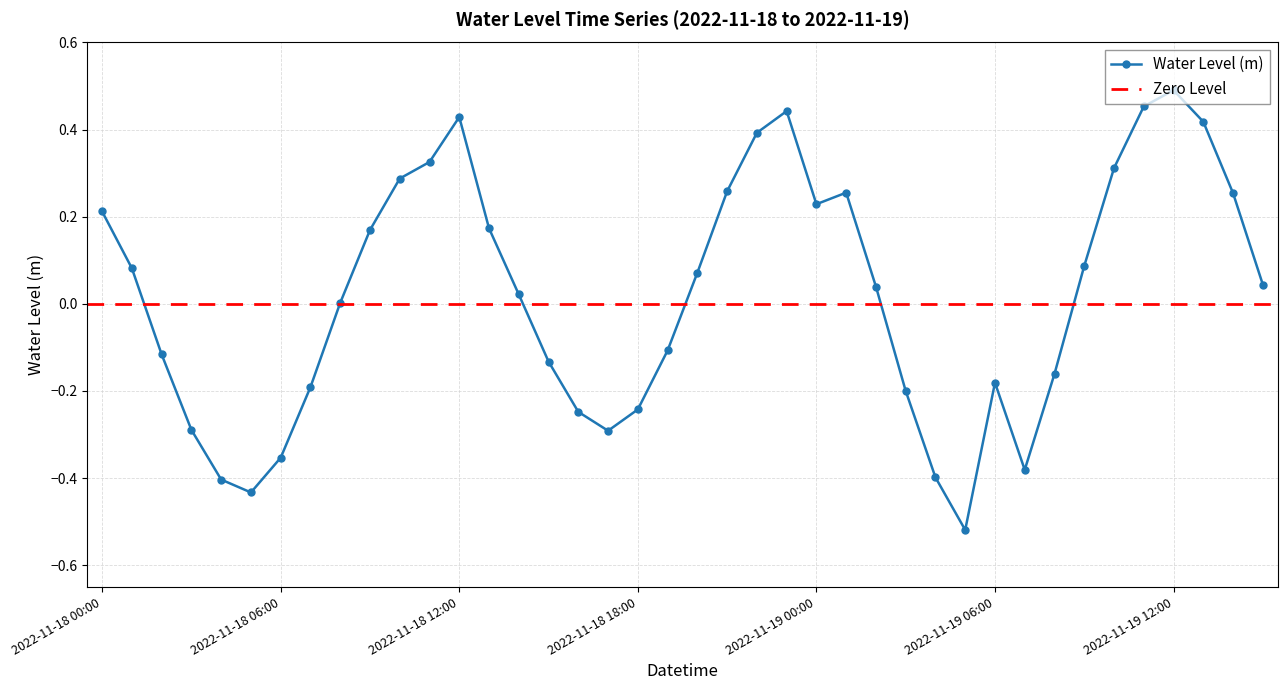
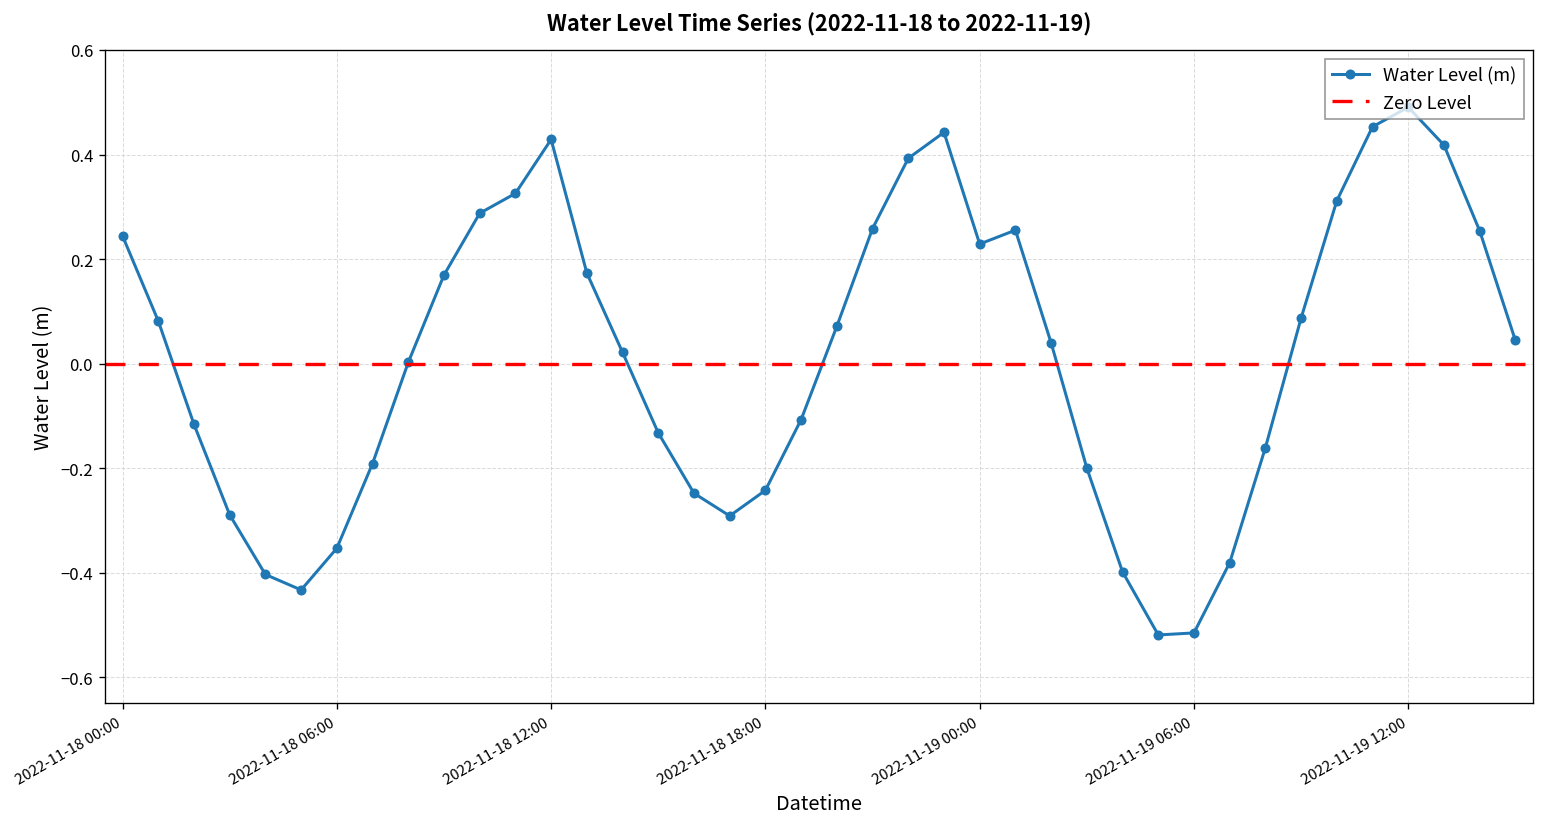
  {
-   "2022-11-18 00:00": 0.21,
+   "2022-11-18 00:00": 0.24,
    "2022-11-18 06:00": -0.35,
    "2022-11-18 12:00": 0.43,
    "2022-11-18 18:00": -0.24,
    "2022-11-19 00:00": 0.23,
-   "2022-11-19 06:00": -0.18
+   "2022-11-19 06:00": -0.52
  }
